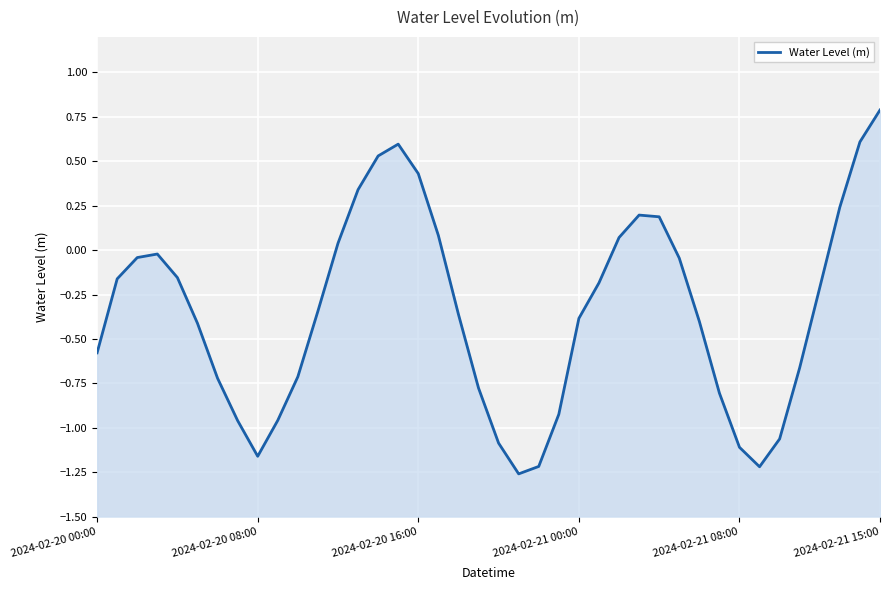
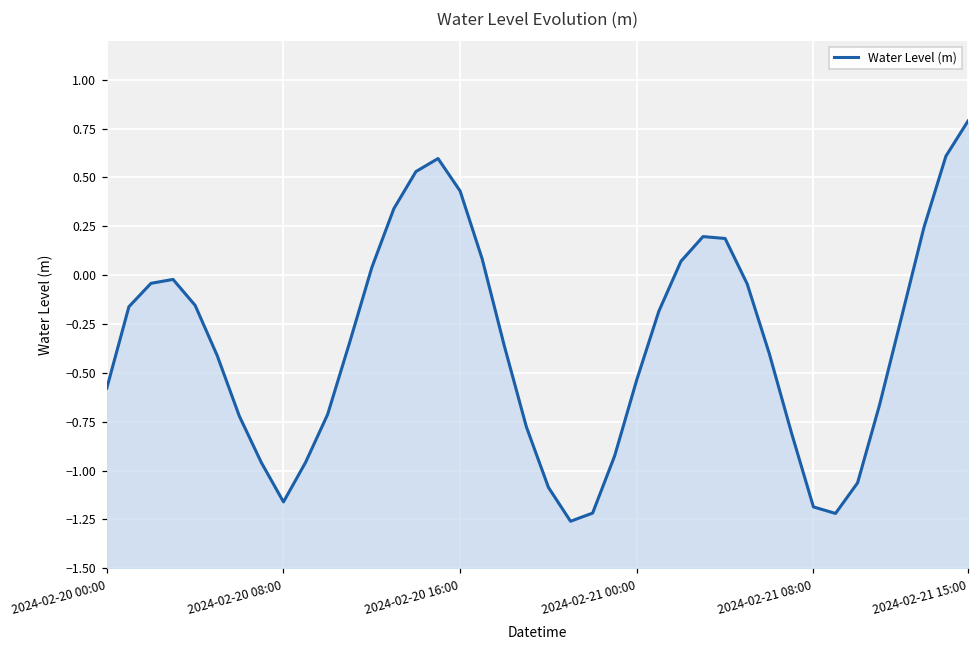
  {
    "2024-02-20 00:00": -0.58,
    "2024-02-20 08:00": -1.16,
    "2024-02-20 16:00": 0.43,
-   "2024-02-21 00:00": -0.38,
-   "2024-02-21 08:00": -1.11,
+   "2024-02-21 00:00": -0.54,
+   "2024-02-21 08:00": -1.19,
    "2024-02-21 15:00": 0.79
  }
